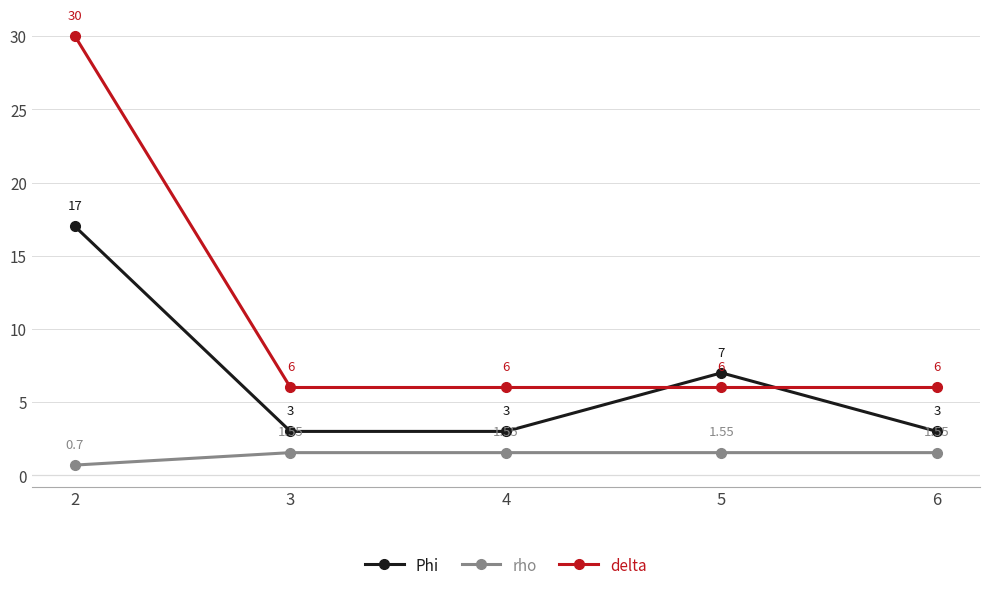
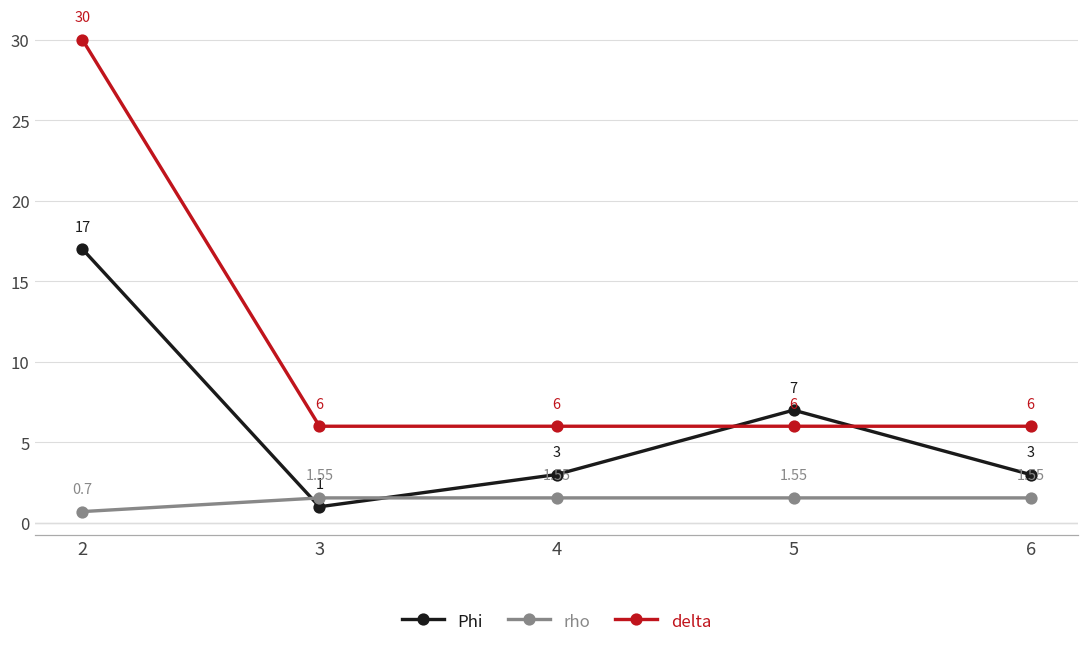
  {
    "Phi": {
      "2": 17,
-     "3": 3,
+     "3": 1,
      "4": 3,
      "5": 7,
      "6": 3
    },
    "rho": {
      "2": 0.7,
      "5": 1.55
    },
    "delta": {
      "2": 30,
      "3": 6,
      "4": 6,
      "6": 6
    }
  }
